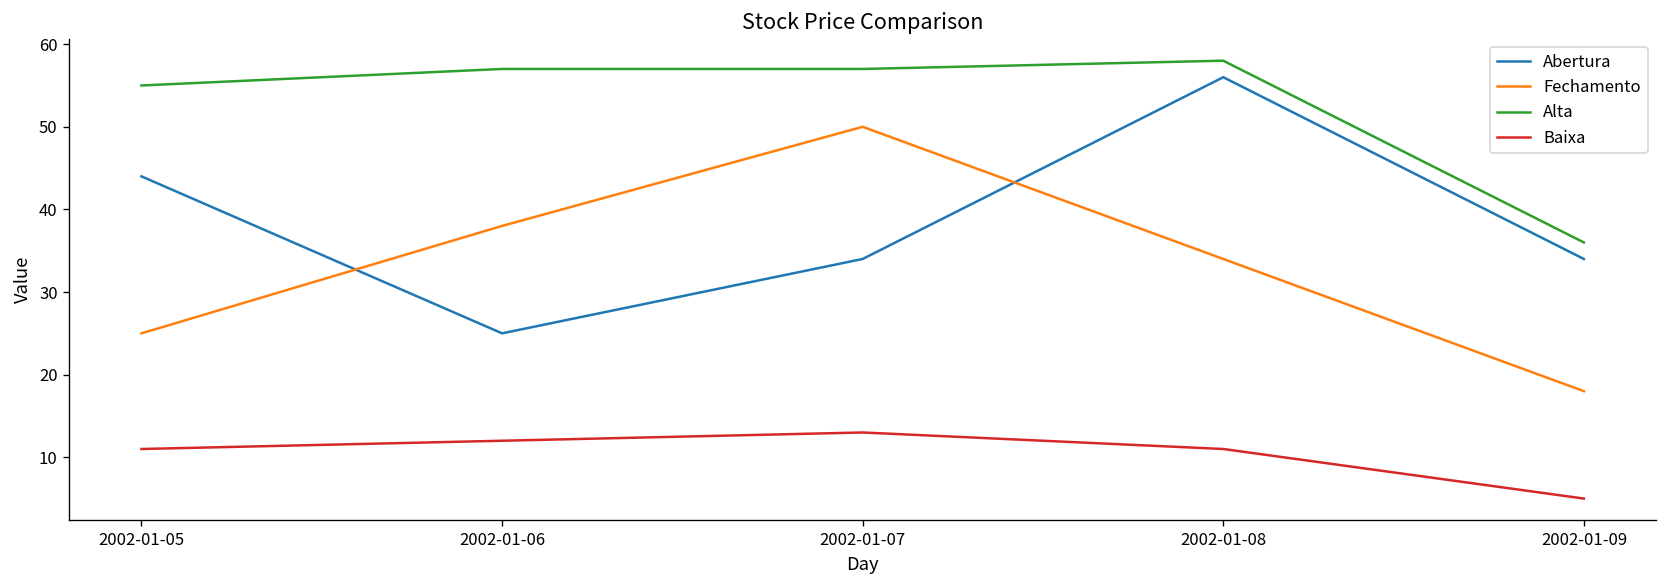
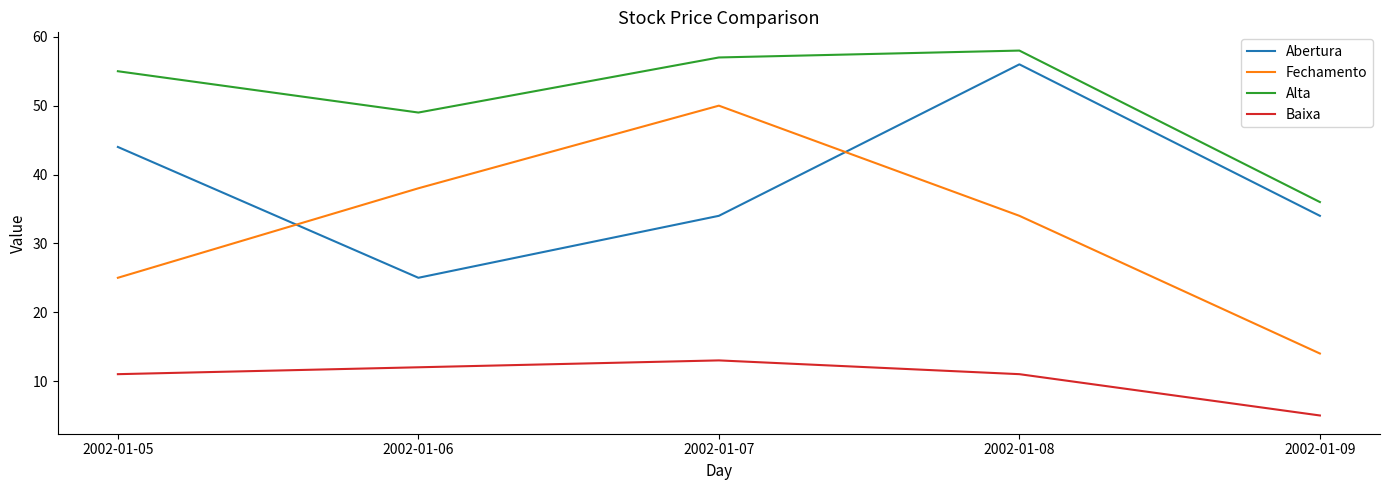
  {
    "Abertura": {
      "2002-01-05": 44,
      "2002-01-06": 25,
      "2002-01-07": 34,
      "2002-01-08": 56,
      "2002-01-09": 34
    },
    "Fechamento": {
      "2002-01-05": 25,
      "2002-01-06": 38,
      "2002-01-07": 50,
      "2002-01-08": 34,
-     "2002-01-09": 18
+     "2002-01-09": 14
    },
    "Alta": {
      "2002-01-05": 55,
-     "2002-01-06": 57,
+     "2002-01-06": 49,
      "2002-01-07": 57,
      "2002-01-08": 58,
      "2002-01-09": 36
    },
    "Baixa": {
      "2002-01-05": 11,
      "2002-01-06": 12,
      "2002-01-07": 13,
      "2002-01-08": 11,
      "2002-01-09": 5
    }
  }
